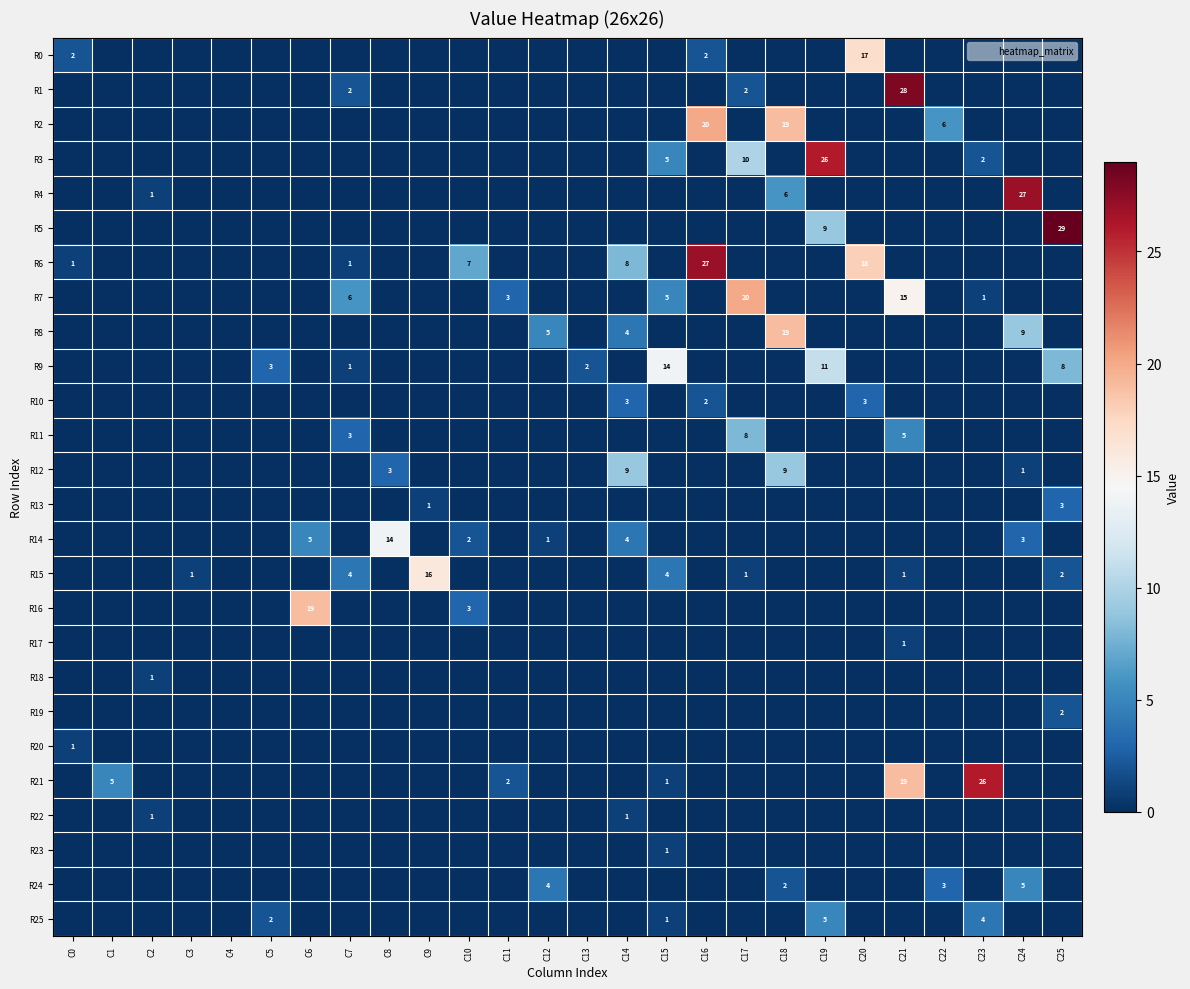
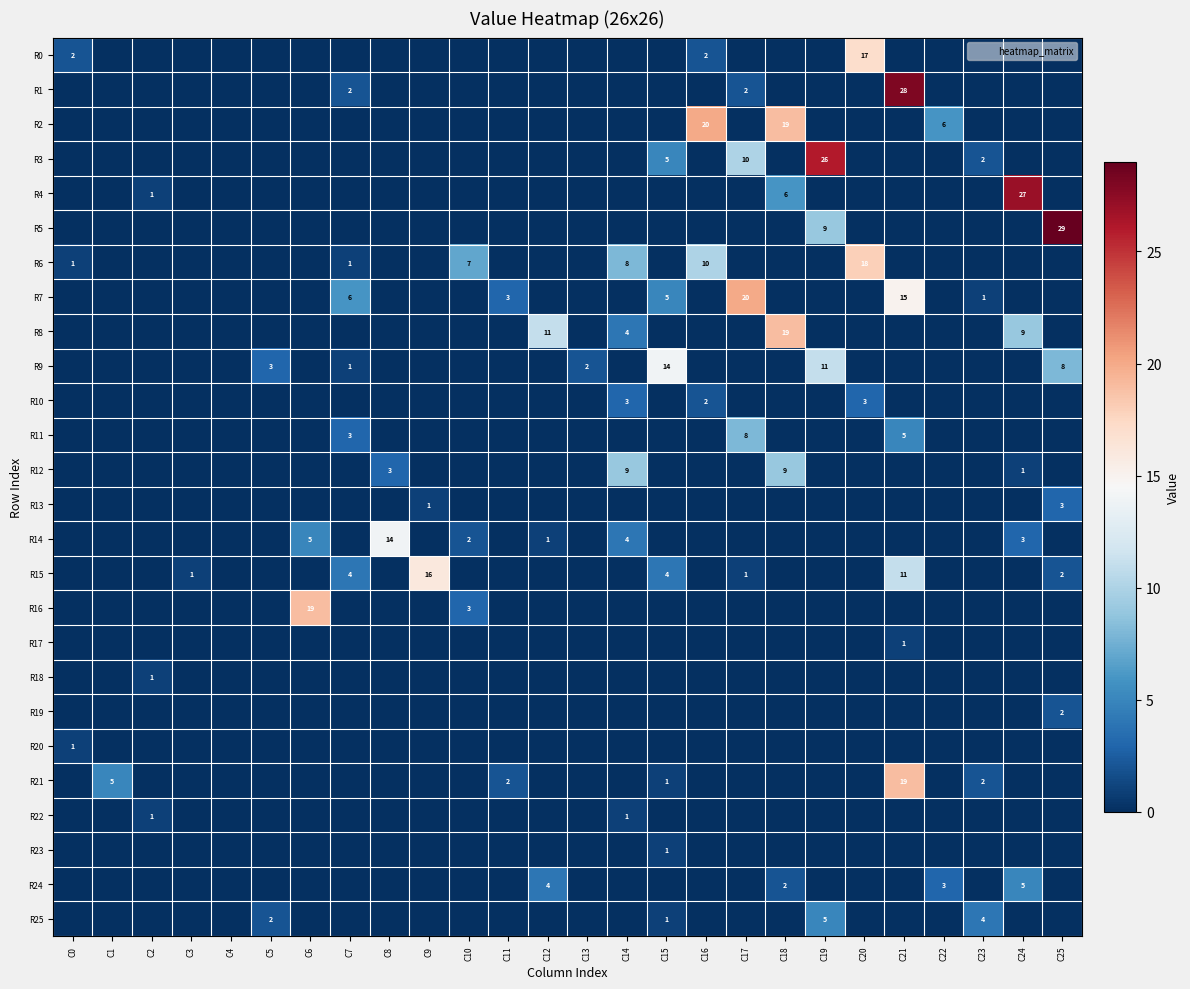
  {
    "R0": {
      "C0": 2,
      "C16": 2,
      "C20": 17
    },
    "R1": {
      "C7": 2,
      "C17": 2,
      "C21": 28
    },
    "R2": {
      "C16": 20,
      "C18": 19,
      "C22": 6
    },
    "R3": {
      "C15": 5,
      "C17": 10,
      "C19": 26,
      "C23": 2
    },
    "R4": {
      "C2": 1,
      "C18": 6,
      "C24": 27
    },
    "R5": {
      "C19": 9,
      "C25": 29
    },
    "R6": {
      "C0": 1,
      "C7": 1,
      "C10": 7,
      "C14": 8,
-     "C16": 27,
+     "C16": 10,
      "C20": 18
    },
    "R7": {
      "C7": 6,
      "C11": 3,
      "C15": 5,
      "C17": 20,
      "C21": 15,
      "C23": 1
    },
    "R8": {
-     "C12": 5,
+     "C12": 11,
      "C14": 4,
      "C18": 19,
      "C24": 9
    },
    "R9": {
      "C5": 3,
      "C7": 1,
      "C13": 2,
      "C15": 14,
      "C19": 11,
      "C25": 8
    },
    "R10": {
      "C14": 3,
      "C16": 2,
      "C20": 3
    },
    "R11": {
      "C7": 3,
      "C17": 8,
      "C21": 5
    },
    "R12": {
      "C8": 3,
      "C14": 9,
      "C18": 9,
      "C24": 1
    },
    "R13": {
      "C9": 1,
      "C25": 3
    },
    "R14": {
      "C6": 5,
      "C8": 14,
      "C10": 2,
      "C12": 1,
      "C14": 4,
      "C24": 3
    },
    "R15": {
      "C3": 1,
      "C7": 4,
      "C9": 16,
      "C15": 4,
      "C17": 1,
-     "C21": 1,
+     "C21": 11,
      "C25": 2
    },
    "R16": {
      "C6": 19,
      "C10": 3
    },
    "R17": {
      "C21": 1
    },
    "R18": {
      "C2": 1
    },
    "R19": {
      "C25": 2
    },
    "R20": {
      "C0": 1
    },
    "R21": {
      "C1": 5,
      "C11": 2,
      "C15": 1,
      "C21": 19,
-     "C23": 26
+     "C23": 2
    },
    "R22": {
      "C2": 1,
      "C14": 1
    },
    "R23": {
      "C15": 1
    },
    "R24": {
      "C12": 4,
      "C18": 2,
      "C22": 3,
      "C24": 5
    },
    "R25": {
      "C5": 2,
      "C15": 1,
      "C19": 5,
      "C23": 4
    }
  }
